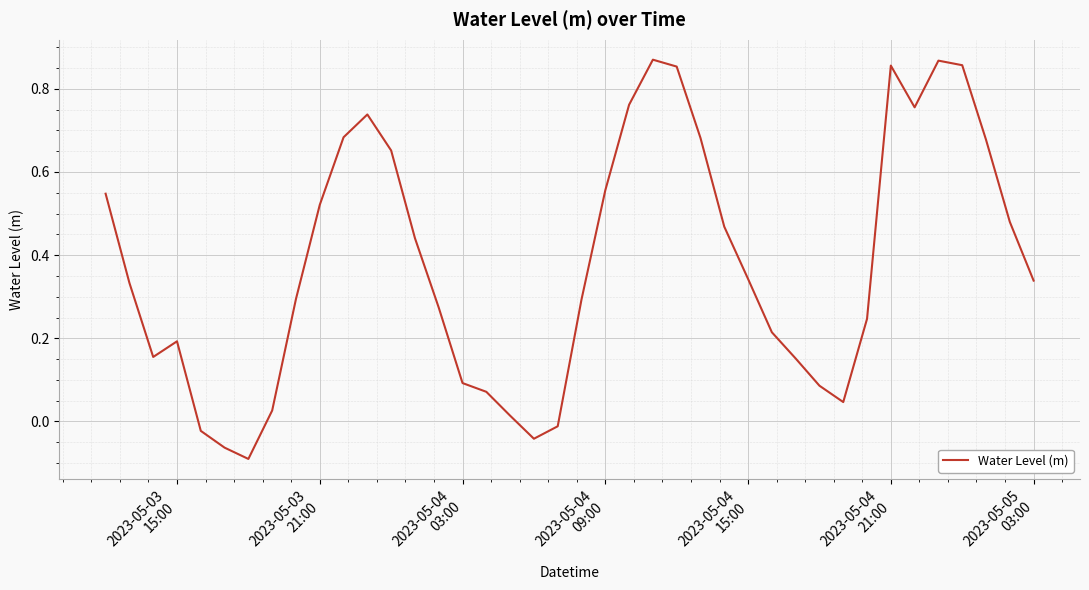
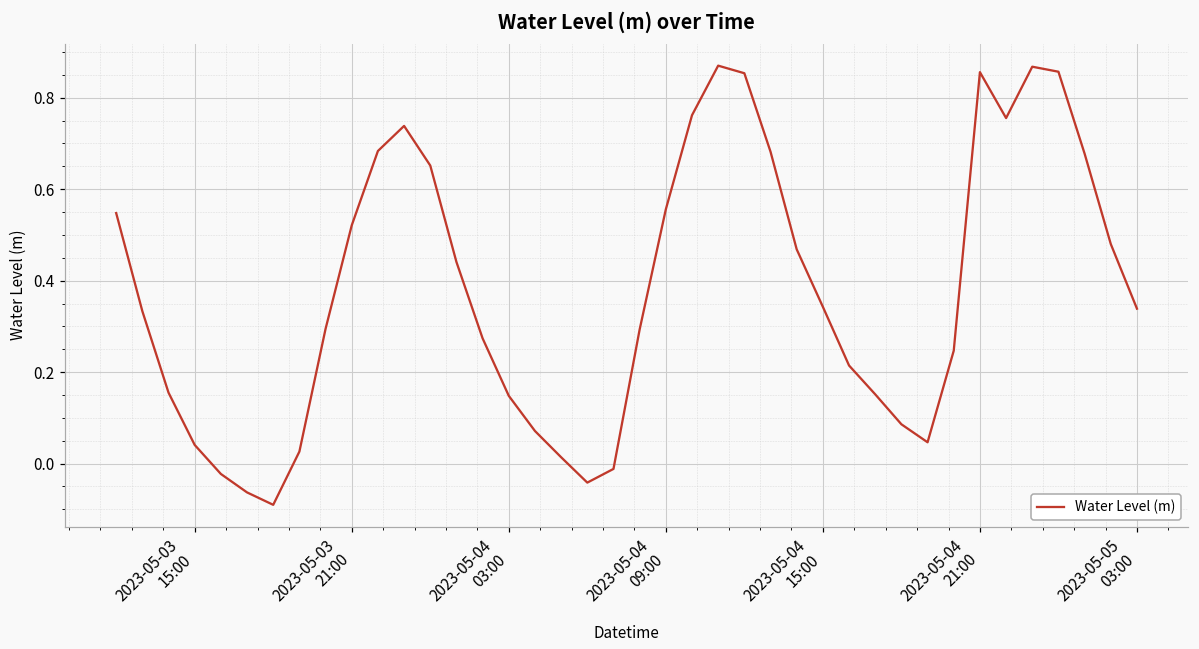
  {
-   "2023-05-03 15:00": 0.19,
+   "2023-05-03 15:00": 0.04,
    "2023-05-03 21:00": 0.52,
-   "2023-05-04 03:00": 0.09,
+   "2023-05-04 03:00": 0.15,
    "2023-05-04 09:00": 0.56,
    "2023-05-04 15:00": 0.34,
    "2023-05-04 21:00": 0.86,
    "2023-05-05 03:00": 0.34
  }
